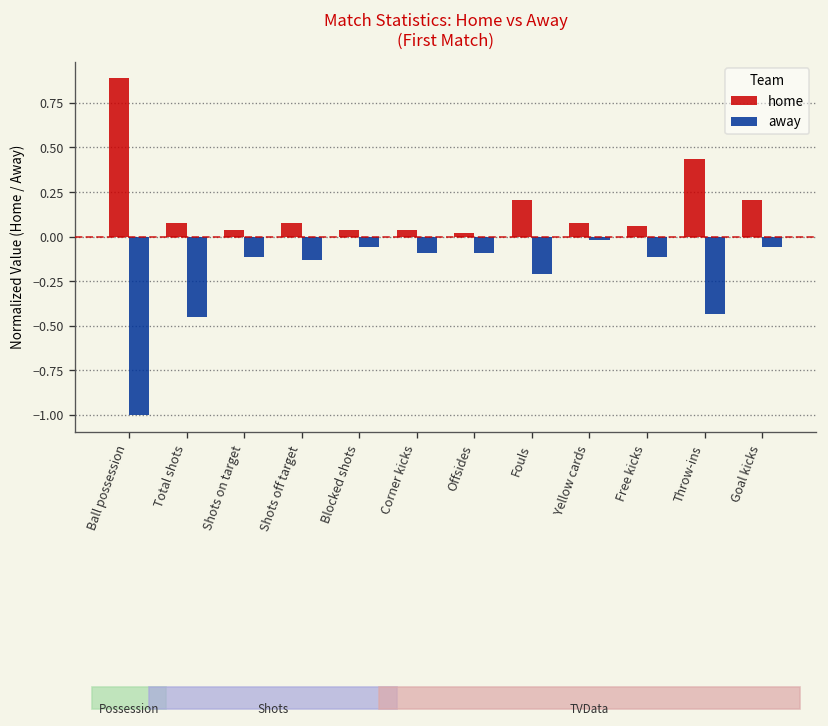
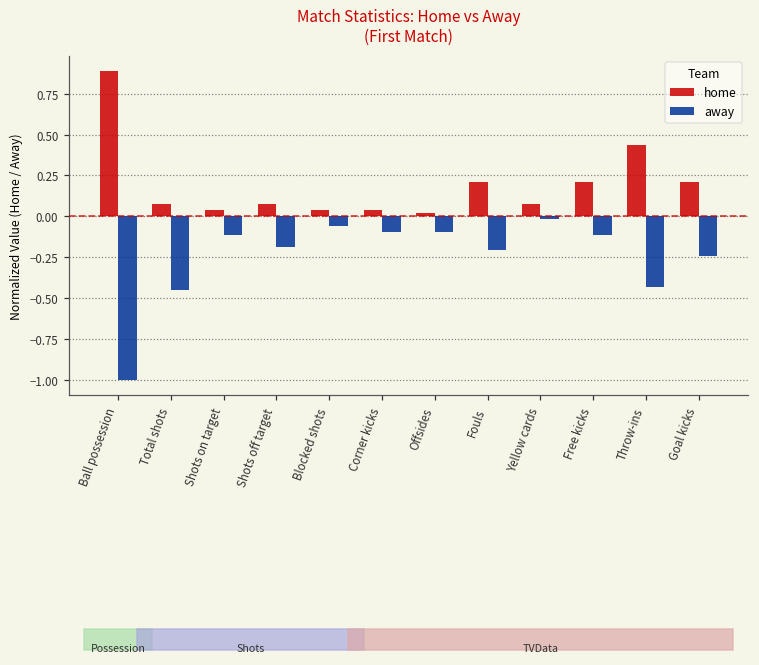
  {
    "home": {
      "Ball possession": 0.89,
      "Total shots": 0.08,
      "Shots on target": 0.04,
      "Shots off target": 0.08,
      "Blocked shots": 0.04,
      "Corner kicks": 0.04,
      "Offsides": 0.02,
      "Fouls": 0.21,
      "Yellow cards": 0.08,
-     "Free kicks": 0.06,
+     "Free kicks": 0.21,
      "Throw-ins": 0.43,
      "Goal kicks": 0.21
    },
    "away": {
      "Ball possession": -1.00,
      "Total shots": -0.45,
      "Shots on target": -0.11,
-     "Shots off target": -0.13,
+     "Shots off target": -0.19,
      "Blocked shots": -0.06,
      "Corner kicks": -0.09,
      "Offsides": -0.09,
      "Fouls": -0.21,
      "Yellow cards": -0.02,
      "Free kicks": -0.11,
      "Throw-ins": -0.43,
-     "Goal kicks": -0.06
+     "Goal kicks": -0.25
    }
  }
